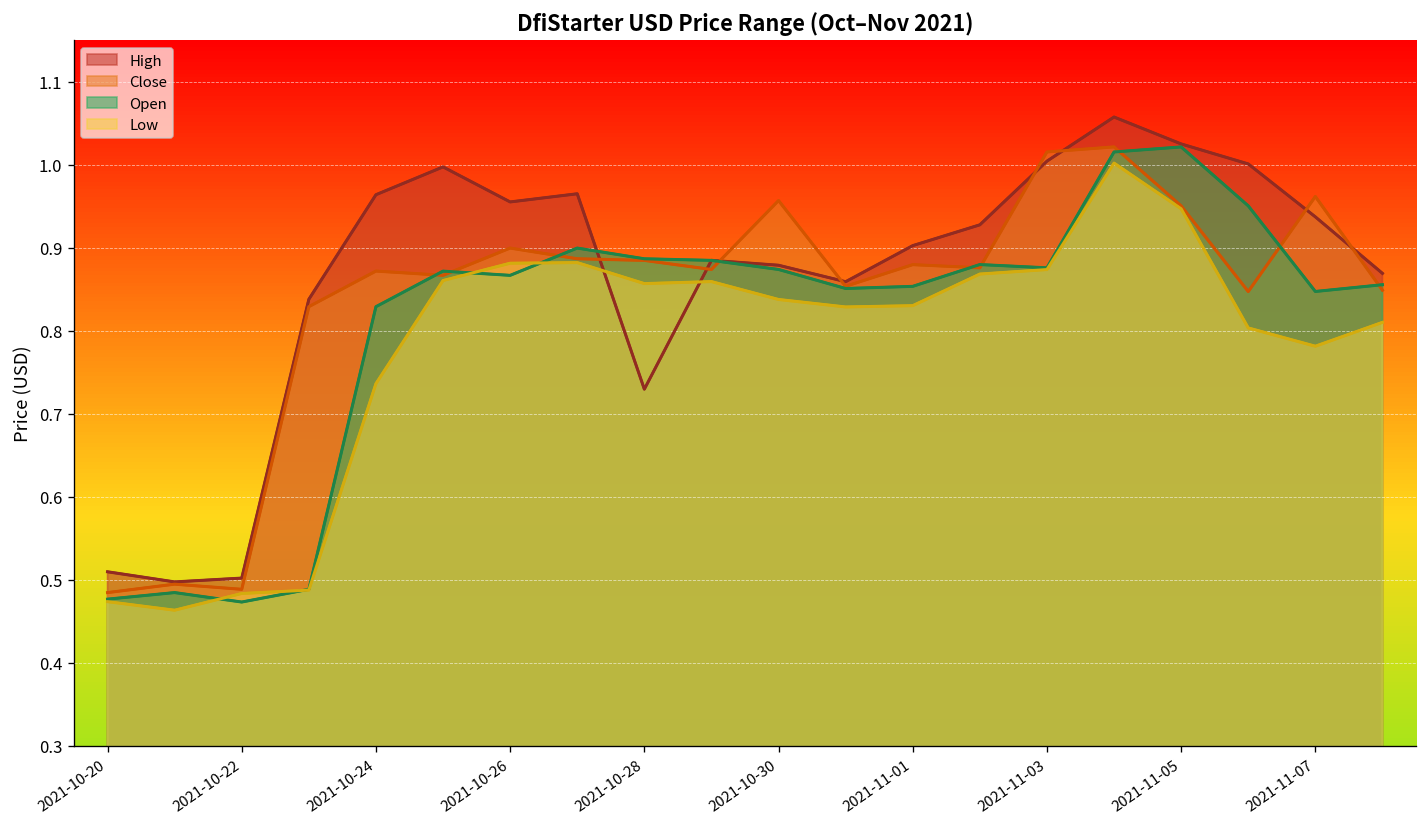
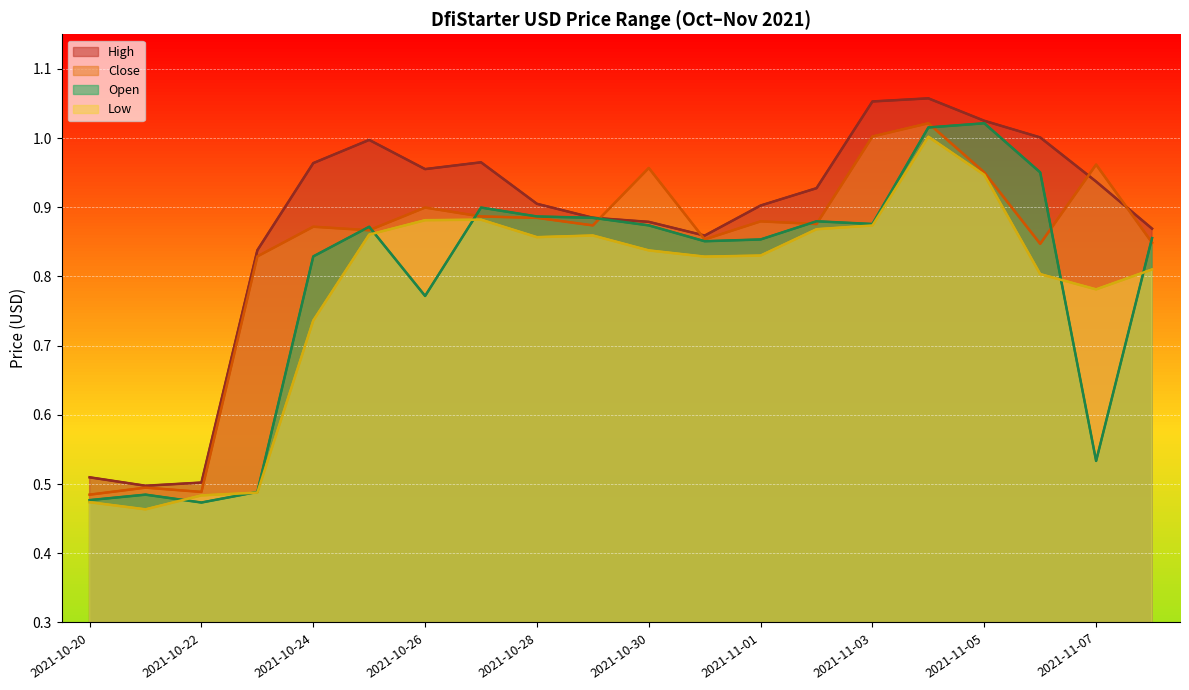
  {
    "High": {
      "2021-10-20": 0.51,
      "2021-10-22": 0.50,
      "2021-10-24": 0.96,
      "2021-10-26": 0.96,
-     "2021-10-28": 0.73,
+     "2021-10-28": 0.91,
      "2021-10-30": 0.88,
      "2021-11-01": 0.90,
-     "2021-11-03": 1.00,
+     "2021-11-03": 1.05,
      "2021-11-07": 0.94
    },
    "Close": {
      "2021-10-20": 0.48,
      "2021-10-22": 0.49,
      "2021-10-24": 0.87,
      "2021-10-26": 0.90,
      "2021-10-30": 0.96,
      "2021-11-01": 0.88,
-     "2021-11-03": 1.02,
+     "2021-11-03": 1.00,
      "2021-11-07": 0.96
    },
    "Open": {
      "2021-10-22": 0.47,
      "2021-10-24": 0.83,
-     "2021-10-26": 0.87,
+     "2021-10-26": 0.77,
      "2021-10-30": 0.87,
      "2021-11-01": 0.85,
-     "2021-11-07": 0.85
+     "2021-11-07": 0.53
    },
    "Low": {
      "2021-10-22": 0.48,
      "2021-10-24": 0.74,
      "2021-10-26": 0.88,
      "2021-10-28": 0.86,
      "2021-10-30": 0.84,
      "2021-11-01": 0.83,
      "2021-11-07": 0.78
    }
  }
